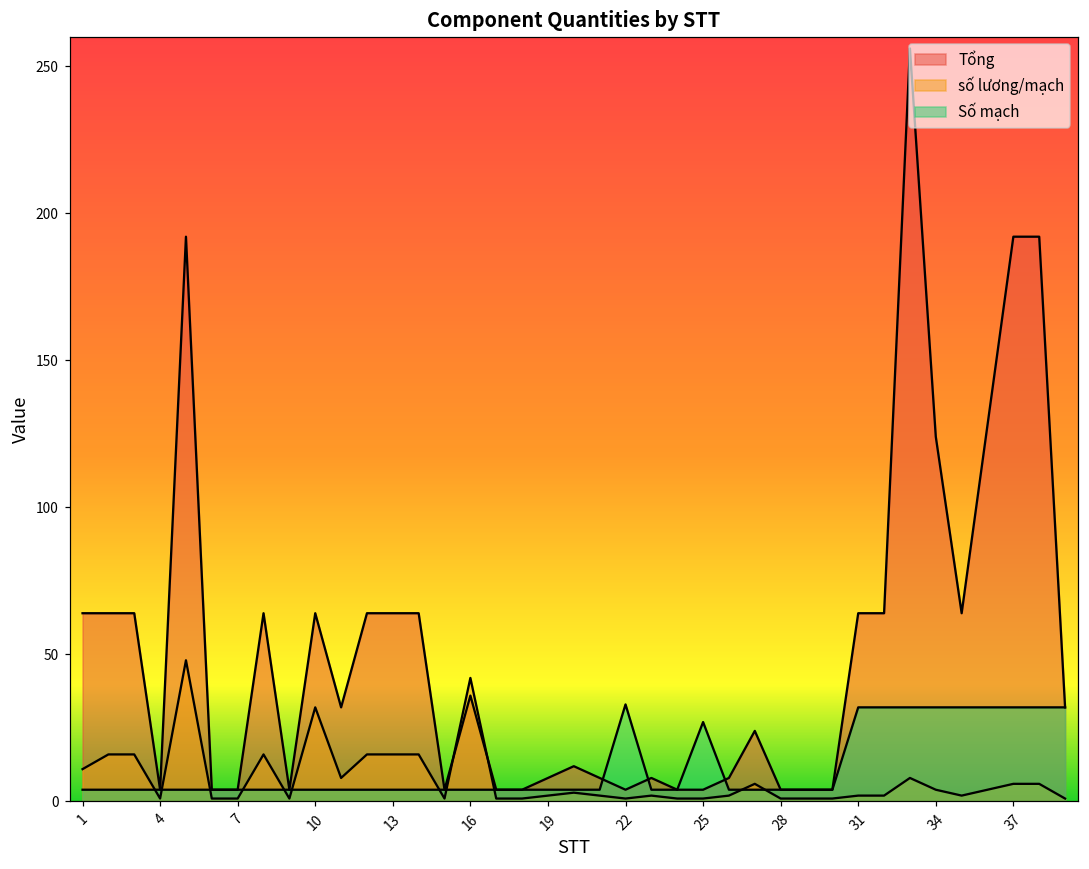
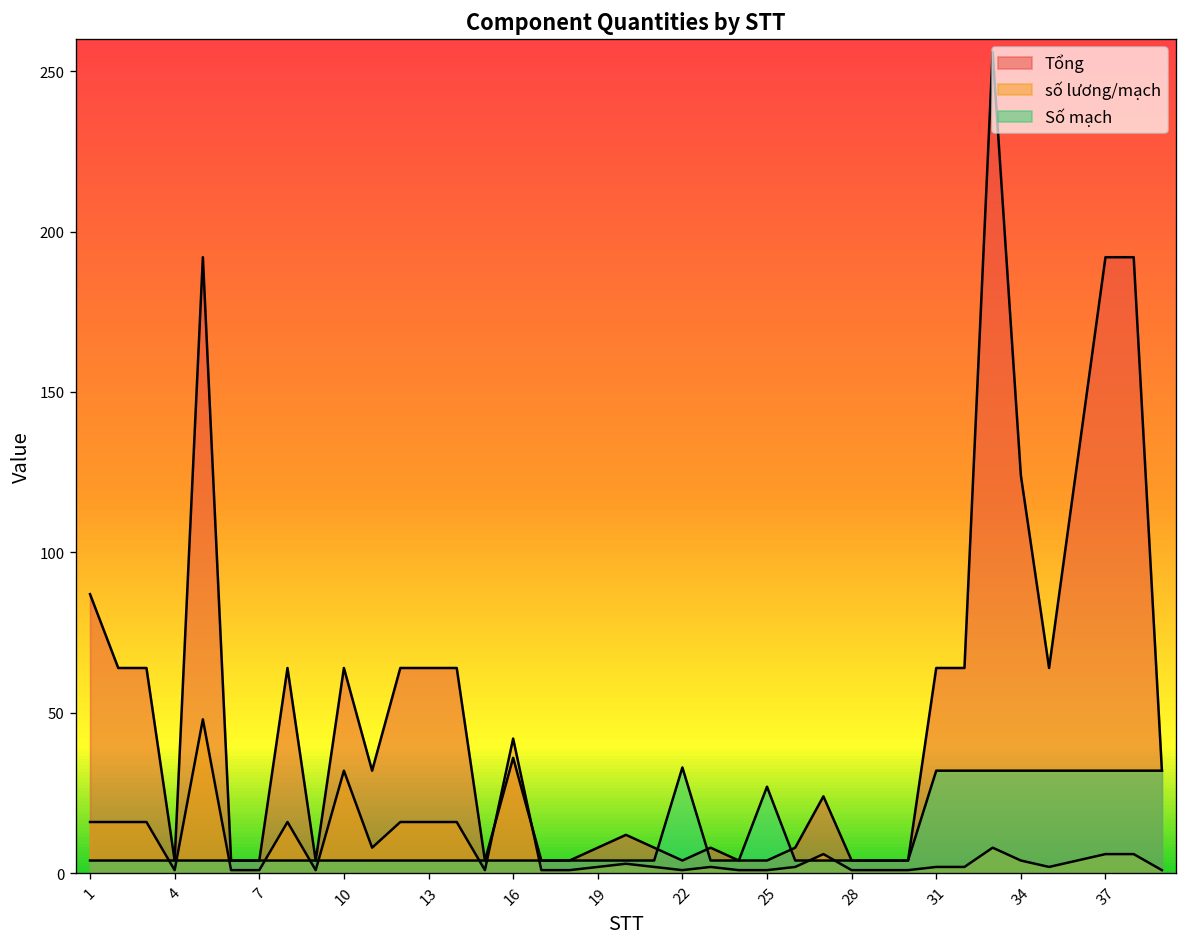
  {
    "Tổng": {
-     "1": 64,
+     "1": 87,
      "10": 64,
      "13": 64,
      "16": 36,
      "19": 8,
      "22": 4,
      "25": 4,
      "31": 64,
      "34": 124,
      "37": 192
    },
    "số lương/mạch": {
-     "1": 11,
+     "1": 16,
      "4": 1,
      "7": 1,
      "10": 32,
      "13": 16,
      "16": 42,
      "19": 2,
      "22": 1,
      "25": 1,
      "28": 1,
      "31": 2,
      "34": 4,
      "37": 6
    },
    "Số mạch": {
      "1": 4,
      "10": 4,
      "13": 4,
      "16": 4,
      "19": 4,
      "22": 33,
      "25": 27,
      "31": 32,
      "34": 32,
      "37": 32
    }
  }
